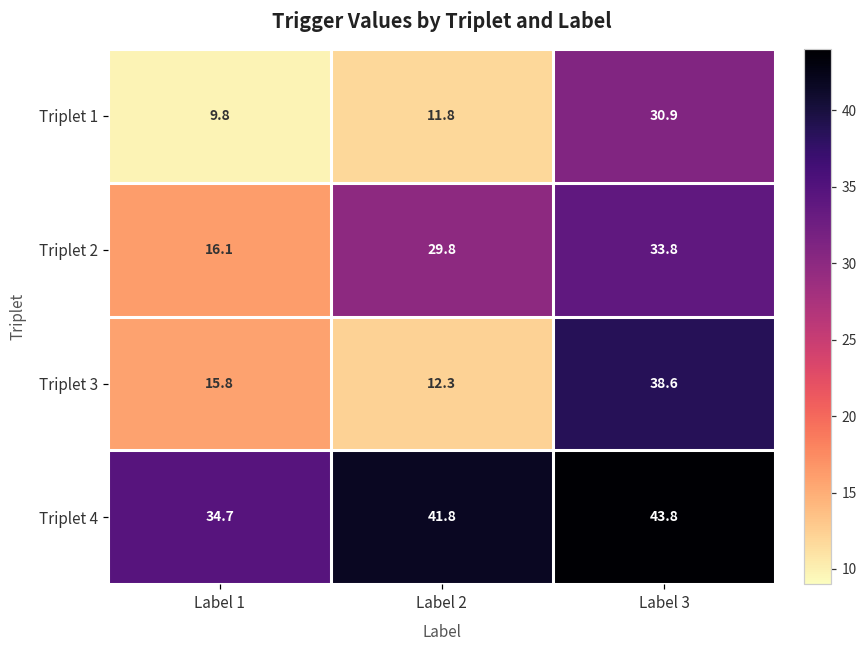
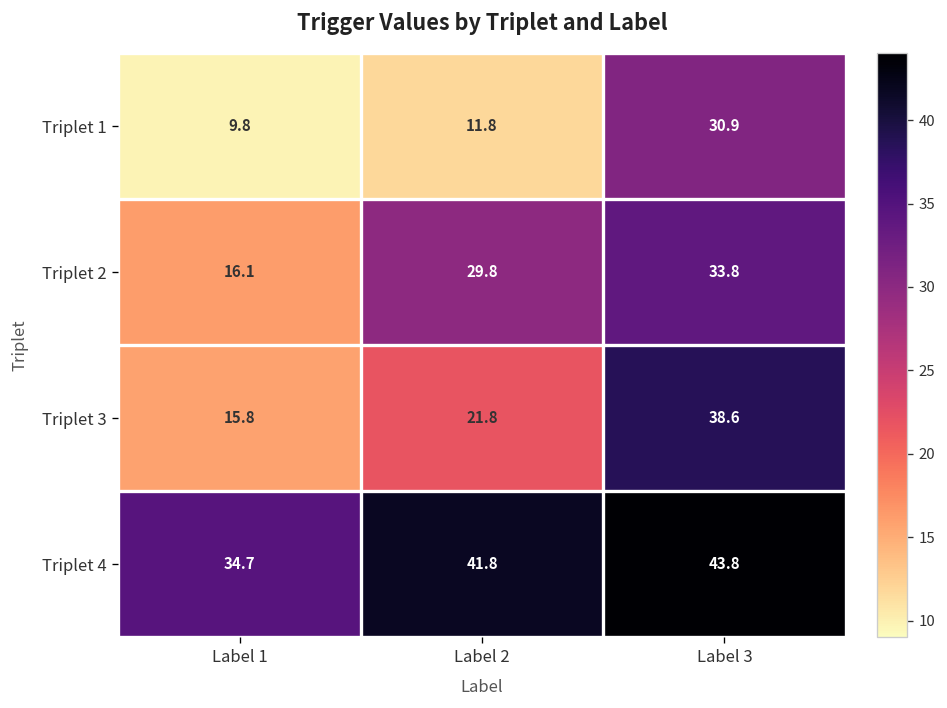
  {
    "Triplet 1": {
      "Label 1": 9.8,
      "Label 2": 11.8,
      "Label 3": 30.9
    },
    "Triplet 2": {
      "Label 1": 16.1,
      "Label 2": 29.8,
      "Label 3": 33.8
    },
    "Triplet 3": {
      "Label 1": 15.8,
-     "Label 2": 12.3,
+     "Label 2": 21.8,
      "Label 3": 38.6
    },
    "Triplet 4": {
      "Label 1": 34.7,
      "Label 2": 41.8,
      "Label 3": 43.8
    }
  }
